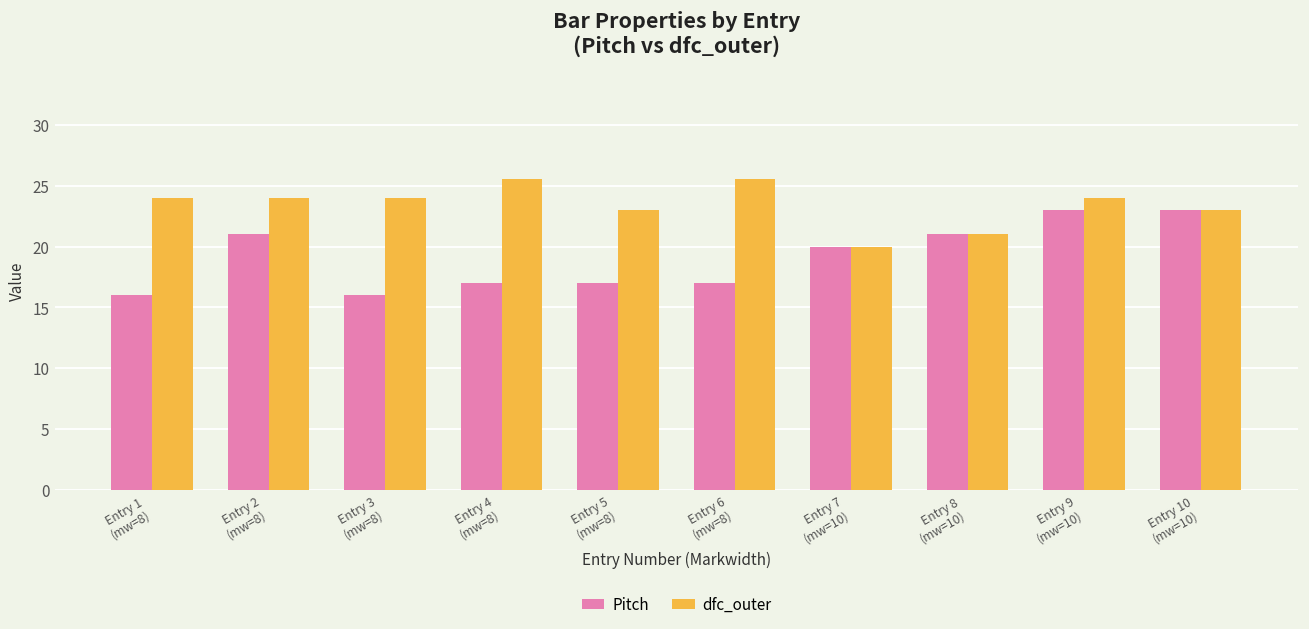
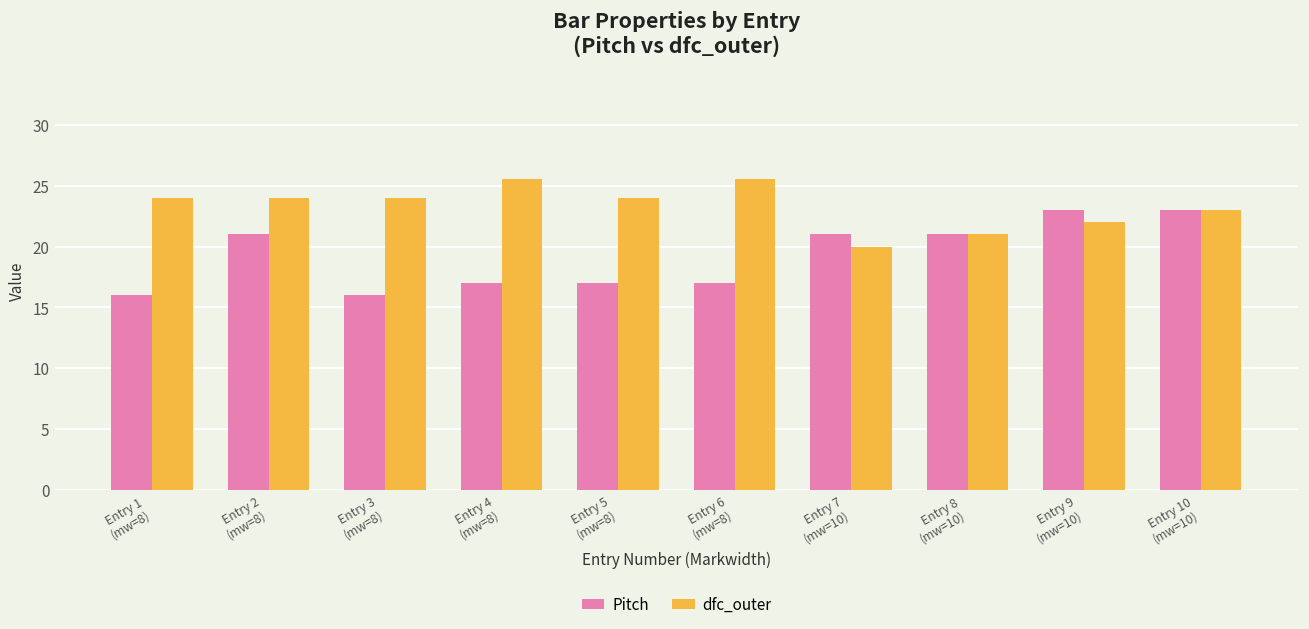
  {
    "Pitch": {
      "Entry 1 (mw=8)": 16,
      "Entry 2 (mw=8)": 21,
      "Entry 3 (mw=8)": 16,
      "Entry 4 (mw=8)": 17,
      "Entry 5 (mw=8)": 17,
      "Entry 6 (mw=8)": 17,
-     "Entry 7 (mw=10)": 20,
+     "Entry 7 (mw=10)": 21,
      "Entry 8 (mw=10)": 21,
      "Entry 9 (mw=10)": 23,
      "Entry 10 (mw=10)": 23
    },
    "dfc_outer": {
      "Entry 1 (mw=8)": 24,
      "Entry 2 (mw=8)": 24,
      "Entry 3 (mw=8)": 24,
      "Entry 4 (mw=8)": 25.5,
-     "Entry 5 (mw=8)": 23,
+     "Entry 5 (mw=8)": 24,
      "Entry 6 (mw=8)": 25.5,
      "Entry 7 (mw=10)": 20,
      "Entry 8 (mw=10)": 21,
-     "Entry 9 (mw=10)": 24,
+     "Entry 9 (mw=10)": 22,
      "Entry 10 (mw=10)": 23
    }
  }
